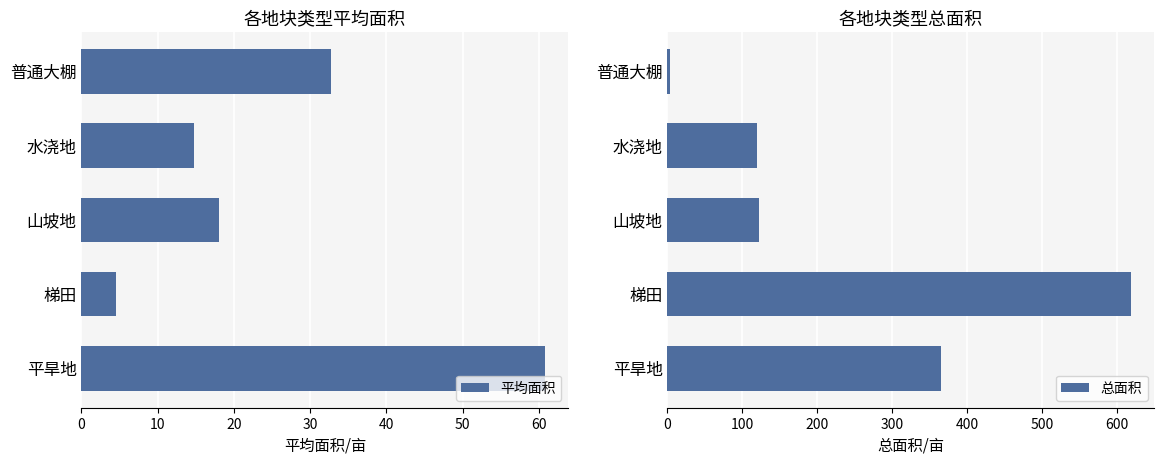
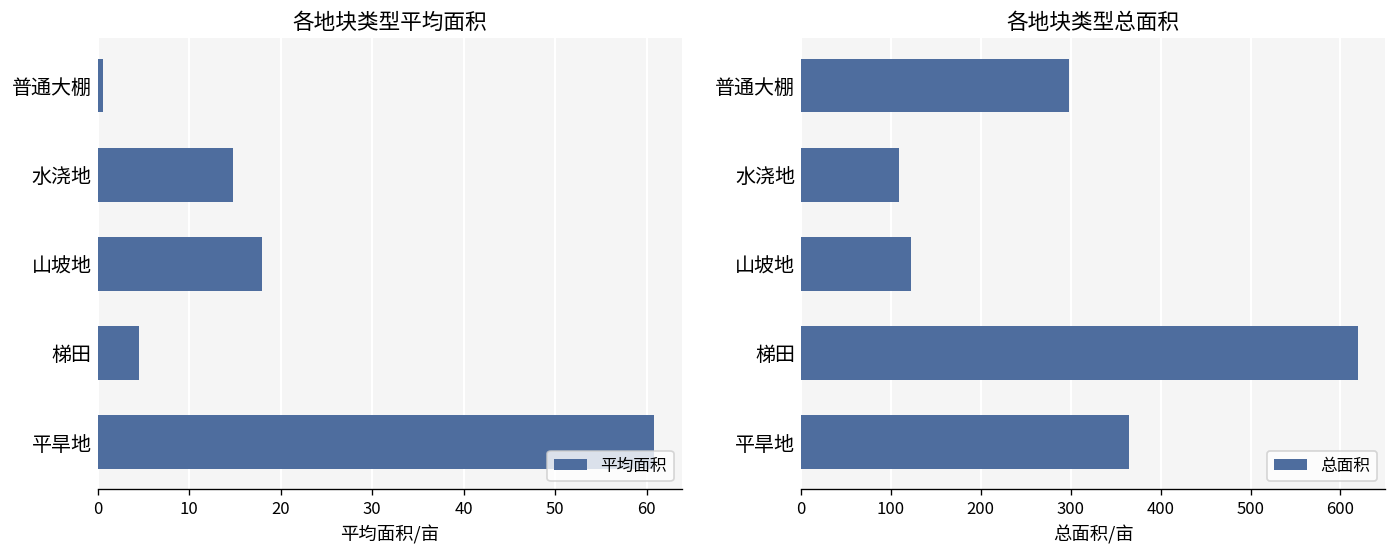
  {
    "各地块类型平均面积": {
-     "普通大棚": 33,
+     "普通大棚": 1,
      "水浇地": 15,
      "山坡地": 18,
      "梯田": 4,
      "平旱地": 61
    },
    "各地块类型总面积": {
-     "普通大棚": 0,
-     "水浇地": 120,
+     "普通大棚": 300,
+     "水浇地": 110,
      "山坡地": 120,
      "梯田": 620,
      "平旱地": 370
    }
  }
